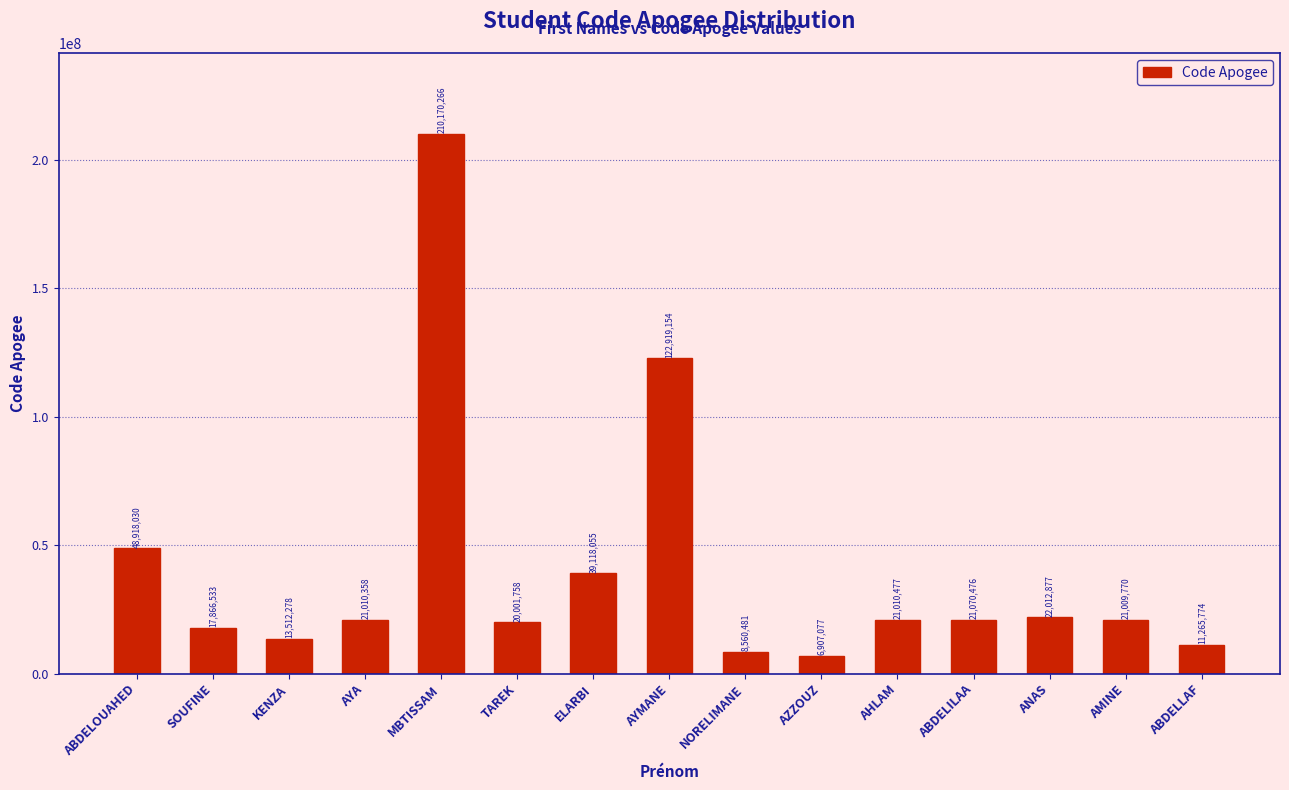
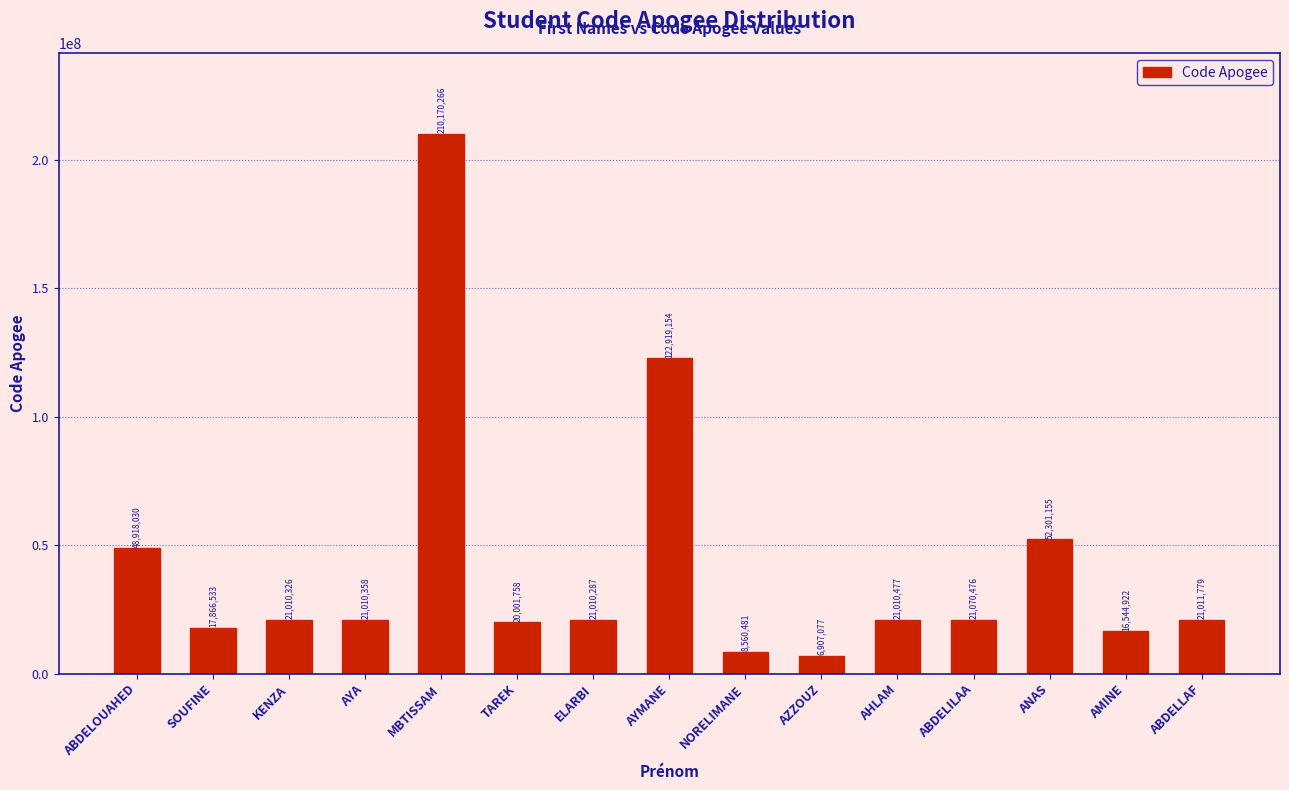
  {
    "ABDELOUAHED": "48,918,030",
    "SOUFINE": "17,866,533",
-   "KENZA": "13,512,278",
+   "KENZA": "21,010,326",
    "AYA": "21,010,358",
    "MBTISSAM": "210,170,266",
    "TAREK": "20,001,758",
-   "ELARBI": "39,118,055",
+   "ELARBI": "21,010,287",
    "AYMANE": "122,919,154",
    "NORELIMANE": "8,560,481",
    "AZZOUZ": "6,907,077",
    "AHLAM": "21,010,477",
    "ABDELILAA": "21,070,476",
-   "ANAS": "22,012,877",
-   "AMINE": "21,009,770",
-   "ABDELLAF": "11,265,774"
+   "ANAS": "52,301,155",
+   "AMINE": "16,544,922",
+   "ABDELLAF": "21,011,779"
  }
